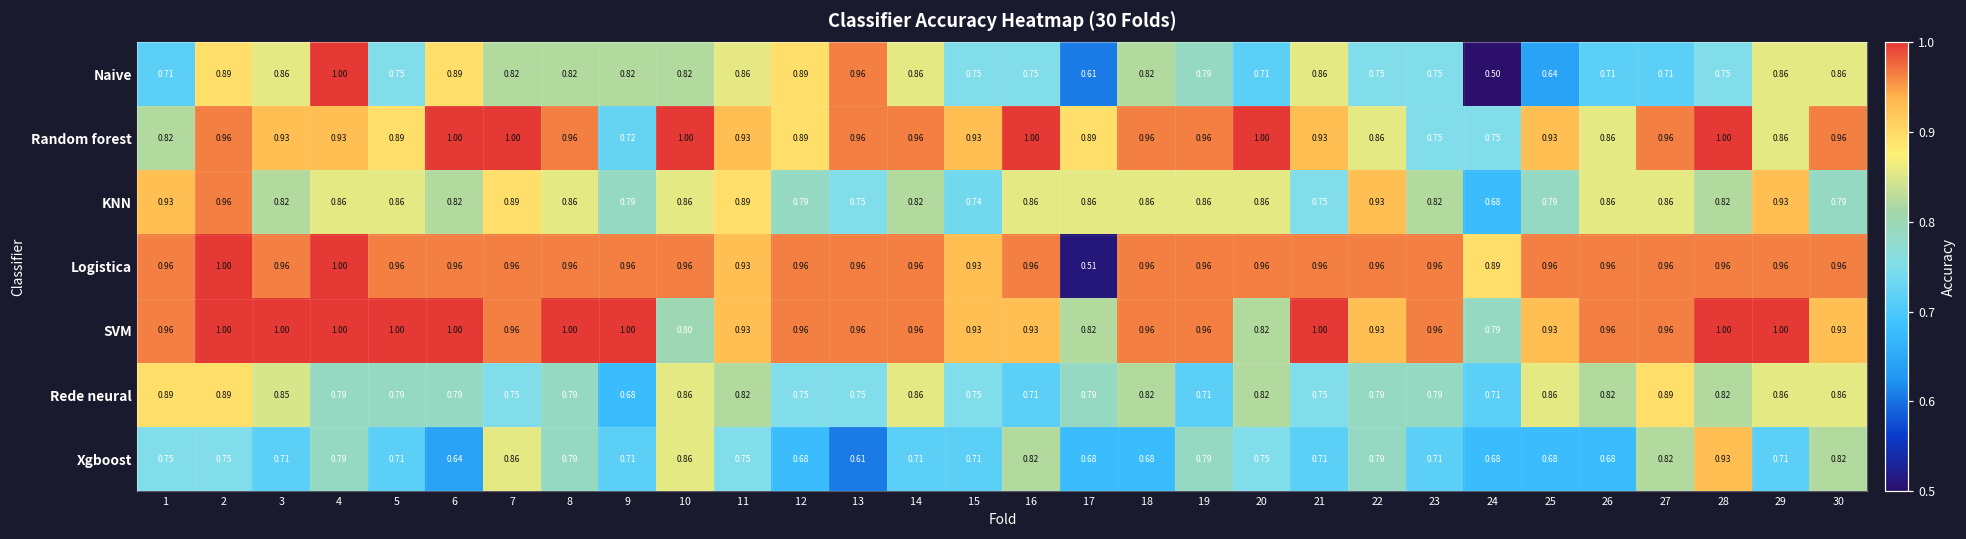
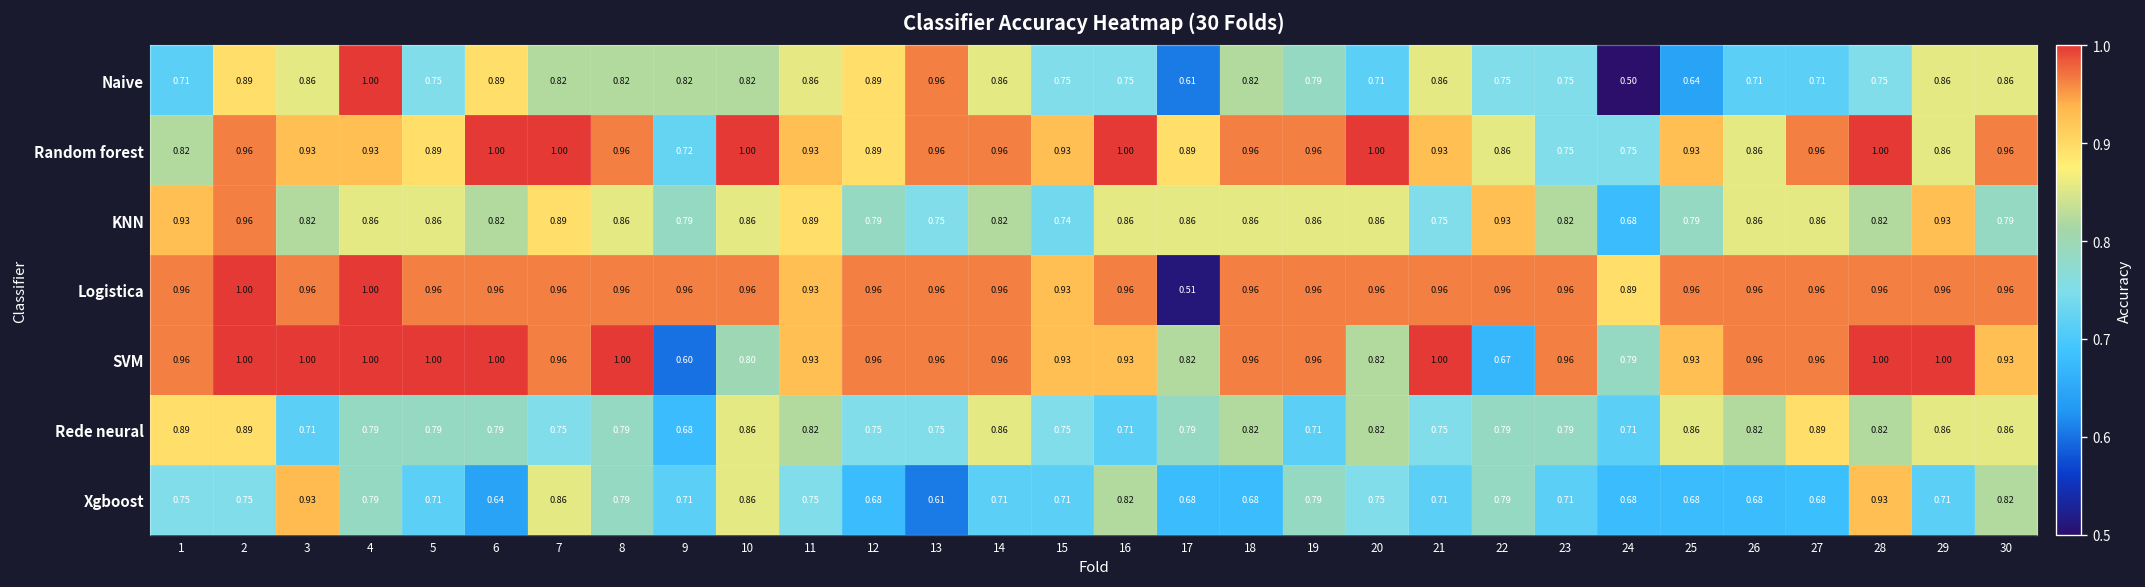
  {
    "SVM": {
      "1": 0.96,
      "2": 1.00,
      "3": 1.00,
      "4": 1.00,
      "5": 1.00,
      "6": 1.00,
      "7": 0.96,
      "8": 1.00,
-     "9": 1.00,
+     "9": 0.60,
      "10": 0.80,
      "11": 0.93,
      "12": 0.96,
      "13": 0.96,
      "14": 0.96,
      "15": 0.93,
      "16": 0.93,
      "17": 0.82,
      "18": 0.96,
      "19": 0.96,
      "20": 0.82,
      "21": 1.00,
-     "22": 0.93,
+     "22": 0.67,
      "23": 0.96,
      "24": 0.79,
      "25": 0.93,
      "26": 0.96,
      "27": 0.96,
      "28": 1.00,
      "29": 1.00,
      "30": 0.93
    },
    "Rede neural": {
      "1": 0.89,
      "2": 0.89,
-     "3": 0.85,
+     "3": 0.71,
      "4": 0.79,
      "5": 0.79,
      "6": 0.79,
      "7": 0.75,
      "8": 0.79,
      "9": 0.68,
      "10": 0.86,
      "11": 0.82,
      "12": 0.75,
      "13": 0.75,
      "14": 0.86,
      "15": 0.75,
      "16": 0.71,
      "17": 0.79,
      "18": 0.82,
      "19": 0.71,
      "20": 0.82,
      "21": 0.75,
      "22": 0.79,
      "23": 0.79,
      "24": 0.71,
      "25": 0.86,
      "26": 0.82,
      "27": 0.89,
      "28": 0.82,
      "29": 0.86,
      "30": 0.86
    },
    "Xgboost": {
      "1": 0.75,
      "2": 0.75,
-     "3": 0.71,
+     "3": 0.93,
      "4": 0.79,
      "5": 0.71,
      "6": 0.64,
      "7": 0.86,
      "8": 0.79,
      "9": 0.71,
      "10": 0.86,
      "11": 0.75,
      "12": 0.68,
      "13": 0.61,
      "14": 0.71,
      "15": 0.71,
      "16": 0.82,
      "17": 0.68,
      "18": 0.68,
      "19": 0.79,
      "20": 0.75,
      "21": 0.71,
      "22": 0.79,
      "23": 0.71,
      "24": 0.68,
      "25": 0.68,
      "26": 0.68,
-     "27": 0.82,
+     "27": 0.68,
      "28": 0.93,
      "29": 0.71,
      "30": 0.82
    }
  }
